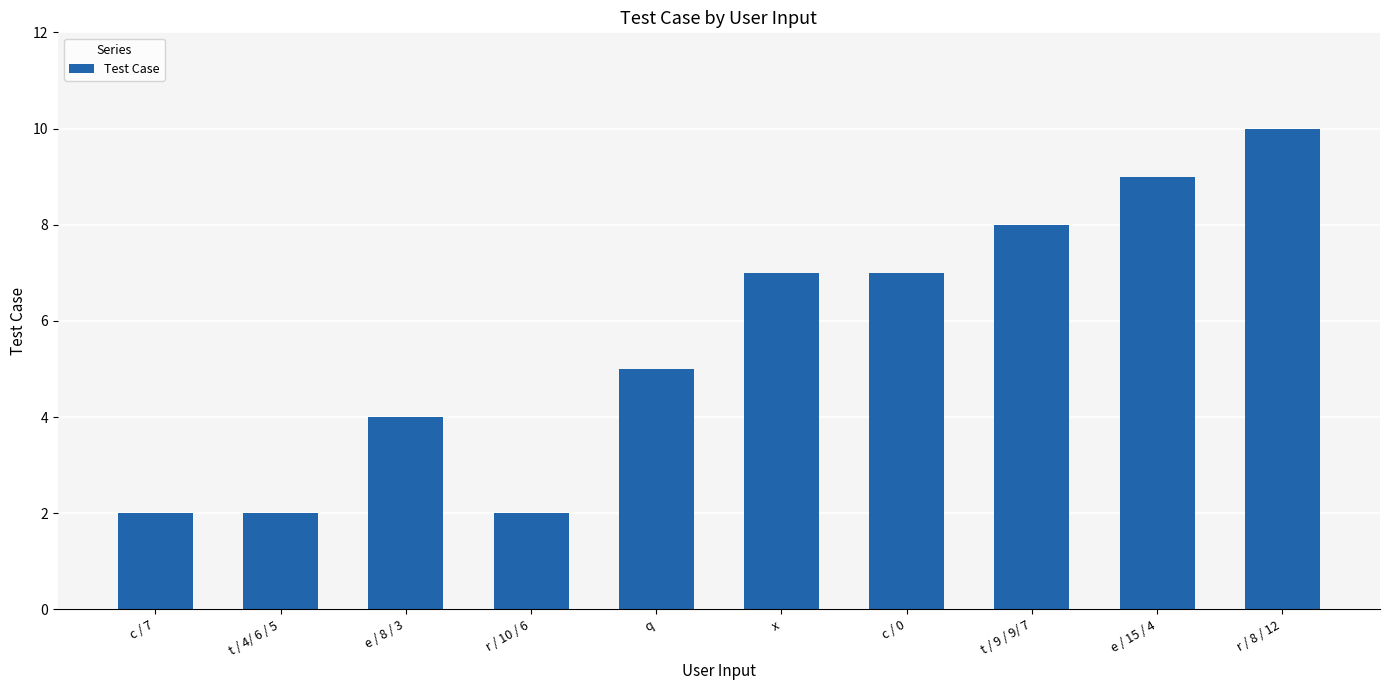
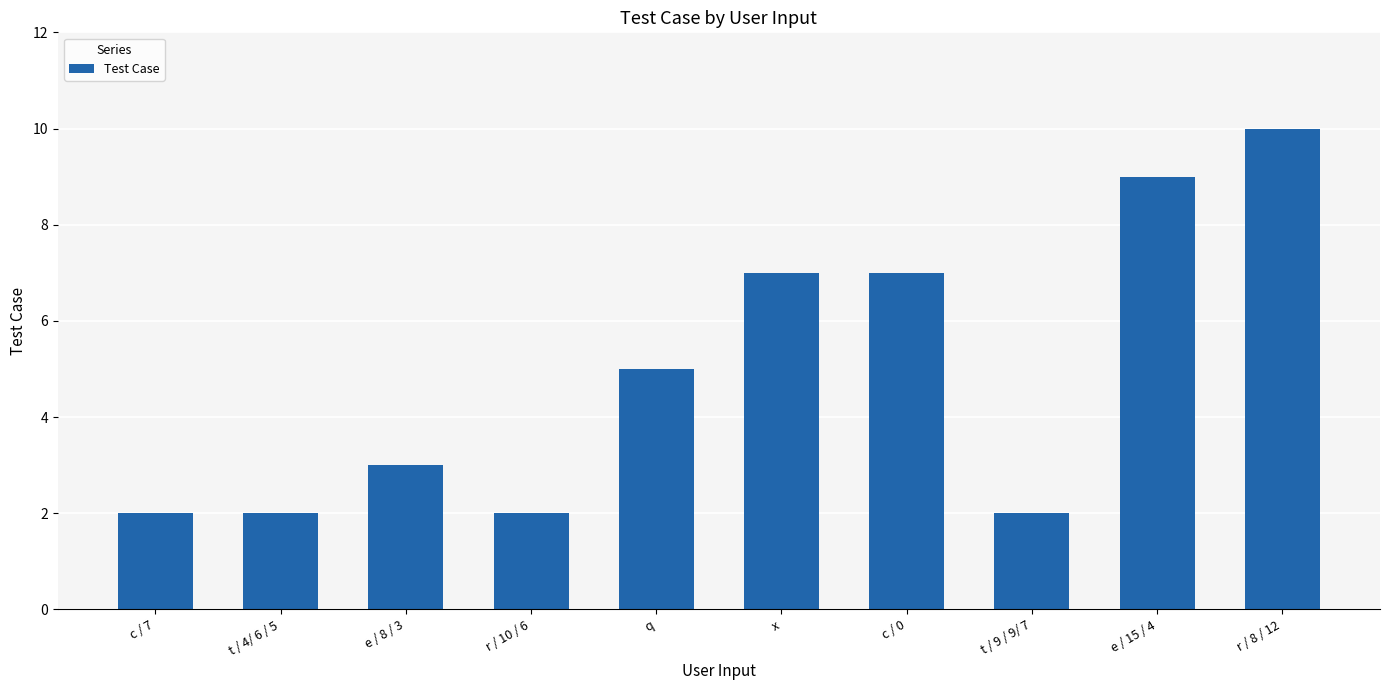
  {
    "c / 7": 2,
    "t / 4/ 6 / 5": 2,
-   "e / 8 / 3": 4,
+   "e / 8 / 3": 3,
    "r / 10 / 6": 2,
    "q": 5,
    "x": 7,
    "c / 0": 7,
-   "t / 9 / 9/ 7": 8,
+   "t / 9 / 9/ 7": 2,
    "e / 15 / 4": 9,
    "r / 8 / 12": 10
  }
